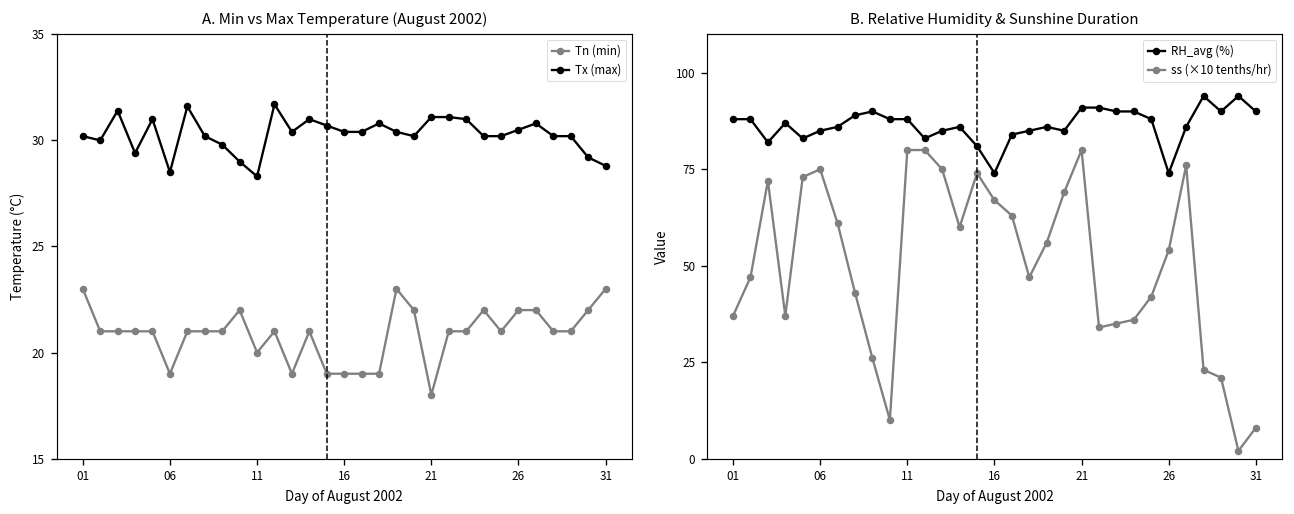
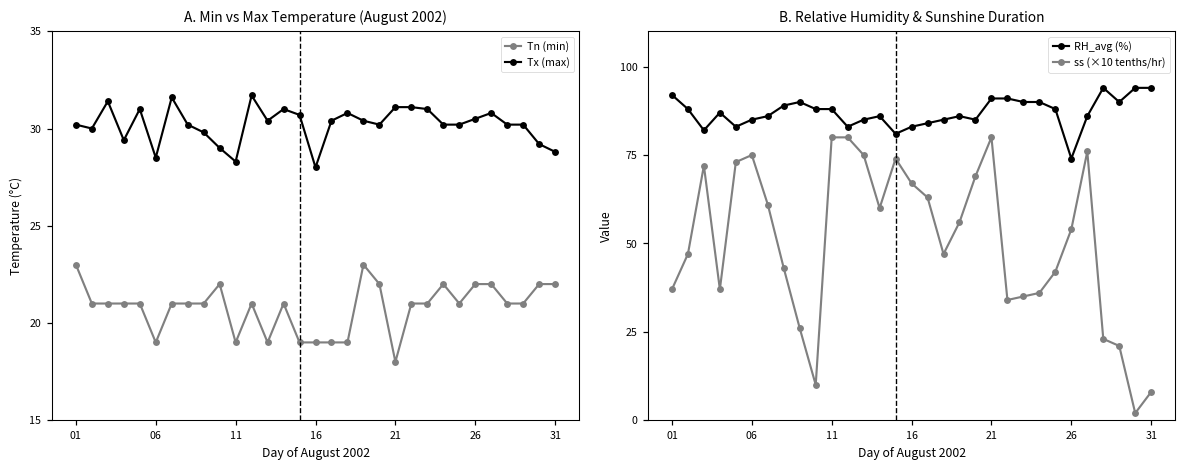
  {
    "A. Min vs Max Temperature (August 2002)": {
      "Tn (min)": {
        "01": 23,
        "06": 19,
-       "11": 20,
+       "11": 19,
        "16": 19,
        "21": 18,
        "26": 22,
-       "31": 23
+       "31": 22
      },
      "Tx (max)": {
        "01": 30.2,
        "06": 28.5,
        "11": 28.3,
-       "16": 30.4,
+       "16": 28.0,
        "21": 31.1,
        "26": 30.5,
        "31": 28.8
      }
    },
    "B. Relative Humidity & Sunshine Duration": {
      "RH_avg (%)": {
-       "01": 88,
+       "01": 92,
        "06": 85,
        "11": 88,
-       "16": 74,
+       "16": 83,
        "21": 91,
        "26": 74,
-       "31": 90
+       "31": 94
      },
      "ss (×10 tenths/hr)": {
        "01": 37,
        "06": 75,
        "11": 80,
        "16": 67,
        "21": 80,
        "26": 54,
        "31": 8
      }
    }
  }
